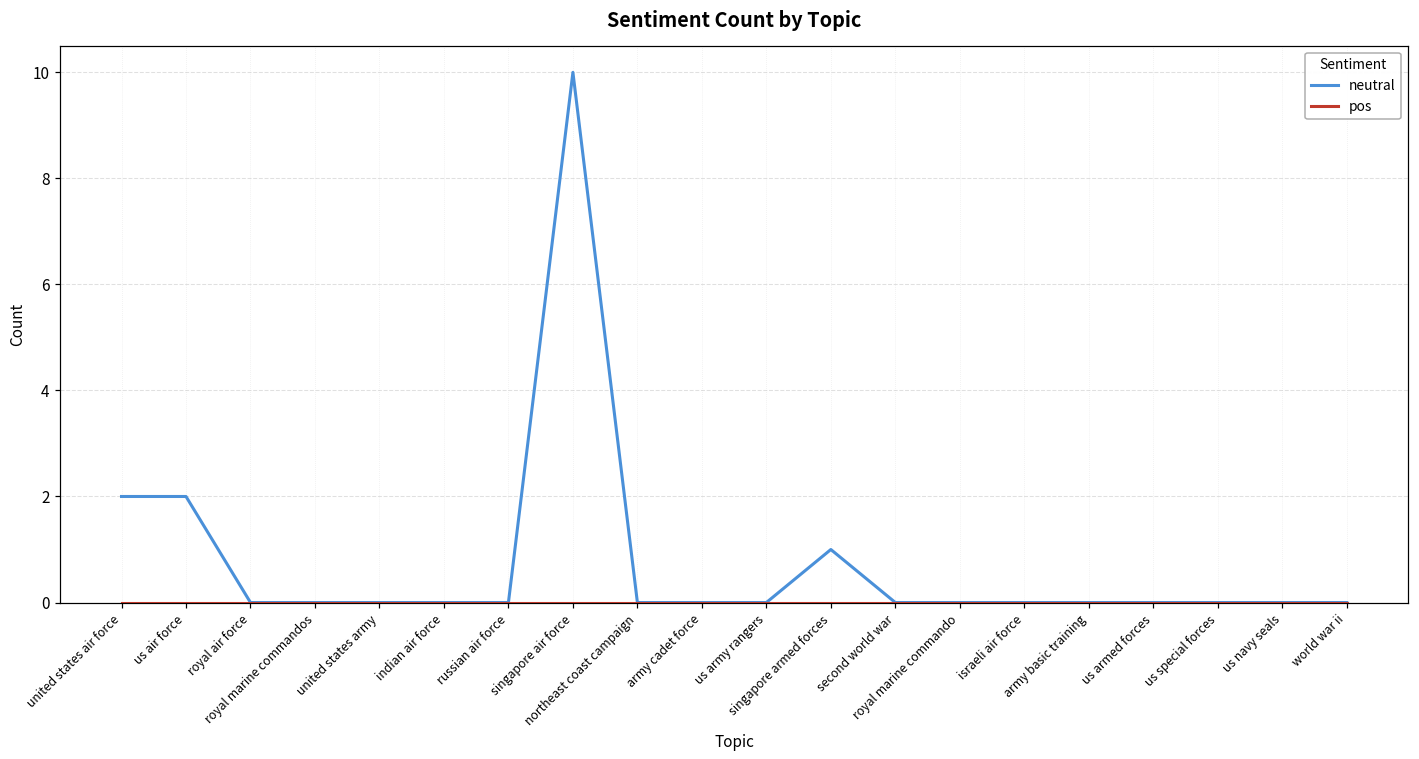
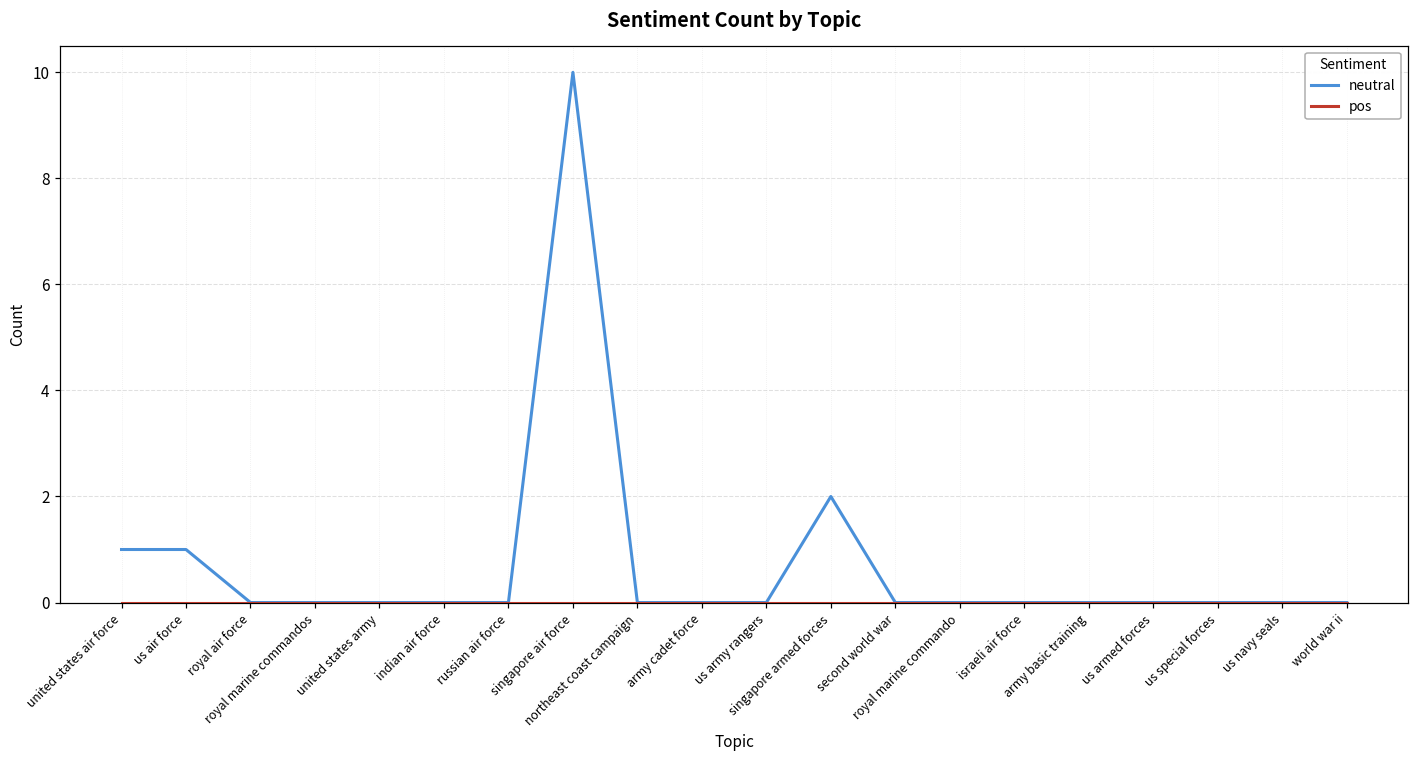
  {
    "neutral": {
-     "united states air force": 2,
-     "us air force": 2,
+     "united states air force": 1,
+     "us air force": 1,
      "singapore air force": 10,
-     "singapore armed forces": 1
+     "singapore armed forces": 2
    },
    "pos": {
      "united states air force": 0,
      "us air force": 0,
      "singapore air force": 0,
      "singapore armed forces": 0
    }
  }
